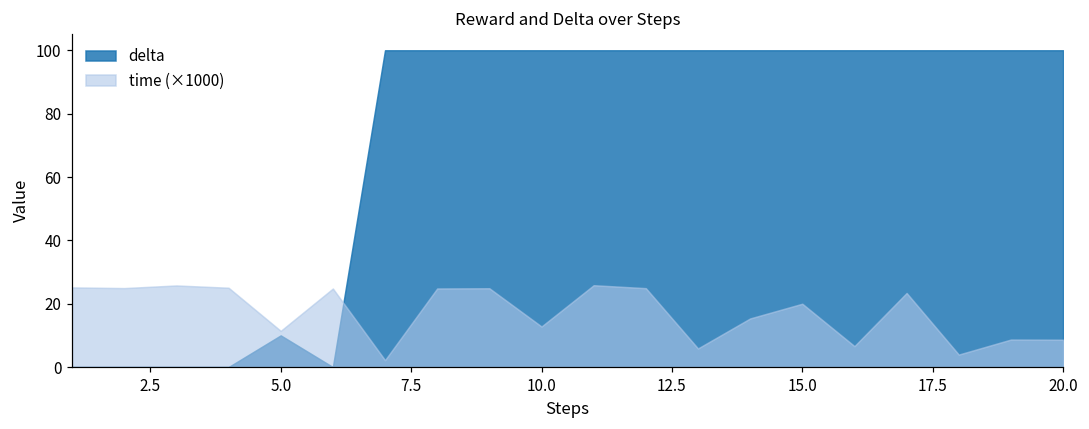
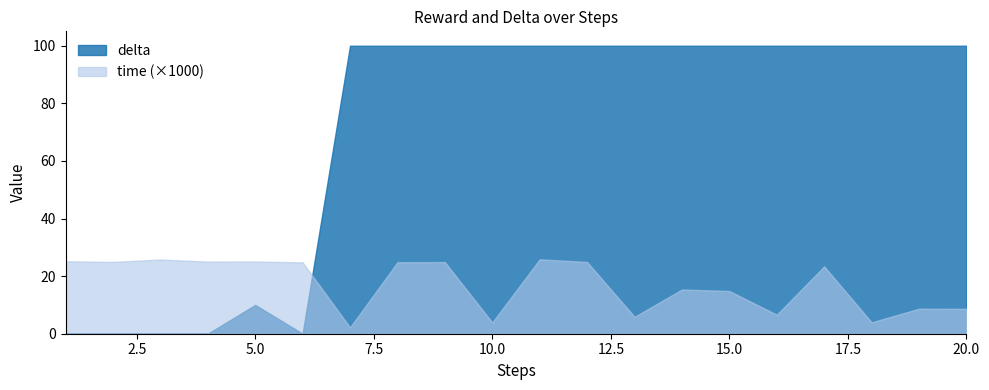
  {
    "delta": {
      "5.0": 10,
      "10.0": 100,
      "15.0": 100,
      "20.0": 100
    },
    "time (×1000)": {
-     "5.0": 11,
-     "10.0": 13,
-     "15.0": 20,
+     "5.0": 25,
+     "10.0": 4,
+     "15.0": 15,
      "20.0": 9
    }
  }
